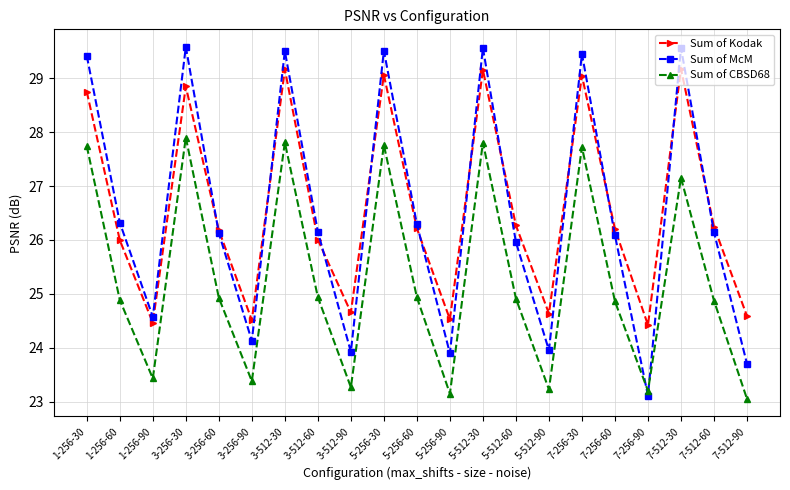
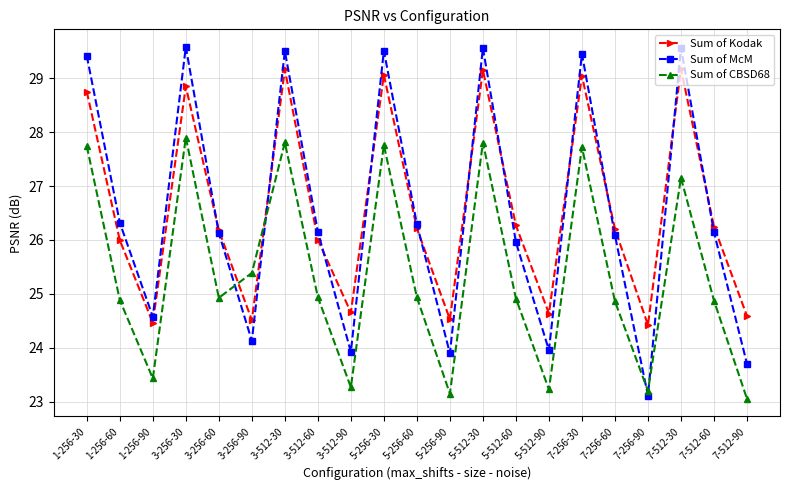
  {
    "Sum of Kodak": {
      "1-256-30": 28.8,
      "1-256-60": 26.0,
      "1-256-90": 24.5,
      "3-256-30": 28.8,
      "3-256-60": 26.2,
      "3-256-90": 24.5,
      "3-512-30": 29.2,
      "3-512-60": 26.0,
      "3-512-90": 24.7,
      "5-256-30": 29.1,
      "5-256-60": 26.2,
      "5-256-90": 24.5,
      "5-512-30": 29.2,
      "5-512-60": 26.3,
      "5-512-90": 24.6,
      "7-256-30": 29.1,
      "7-256-60": 26.2,
      "7-256-90": 24.4,
      "7-512-60": 26.2,
      "7-512-90": 24.6
    },
    "Sum of McM": {
      "1-256-30": 29.4,
      "1-256-60": 26.3,
      "1-256-90": 24.6,
      "3-256-30": 29.6,
      "3-256-60": 26.1,
      "3-256-90": 24.1,
      "3-512-30": 29.5,
      "3-512-60": 26.2,
      "3-512-90": 23.9,
      "5-256-30": 29.5,
      "5-256-60": 26.3,
      "5-256-90": 23.9,
      "5-512-30": 29.6,
      "5-512-60": 26.0,
      "5-512-90": 24.0,
      "7-256-30": 29.5,
      "7-256-60": 26.1,
      "7-256-90": 23.1,
      "7-512-60": 26.1,
      "7-512-90": 23.7
    },
    "Sum of CBSD68": {
      "1-256-30": 27.7,
      "1-256-60": 24.9,
      "1-256-90": 23.4,
      "3-256-30": 27.9,
      "3-256-60": 24.9,
-     "3-256-90": 23.4,
+     "3-256-90": 25.4,
      "3-512-30": 27.8,
      "3-512-60": 24.9,
      "3-512-90": 23.3,
      "5-256-30": 27.8,
      "5-256-60": 24.9,
      "5-256-90": 23.1,
      "5-512-30": 27.8,
      "5-512-60": 24.9,
      "5-512-90": 23.2,
      "7-256-30": 27.7,
      "7-256-60": 24.9,
      "7-256-90": 23.2,
      "7-512-30": 27.2,
      "7-512-60": 24.9,
      "7-512-90": 23.1
    }
  }
